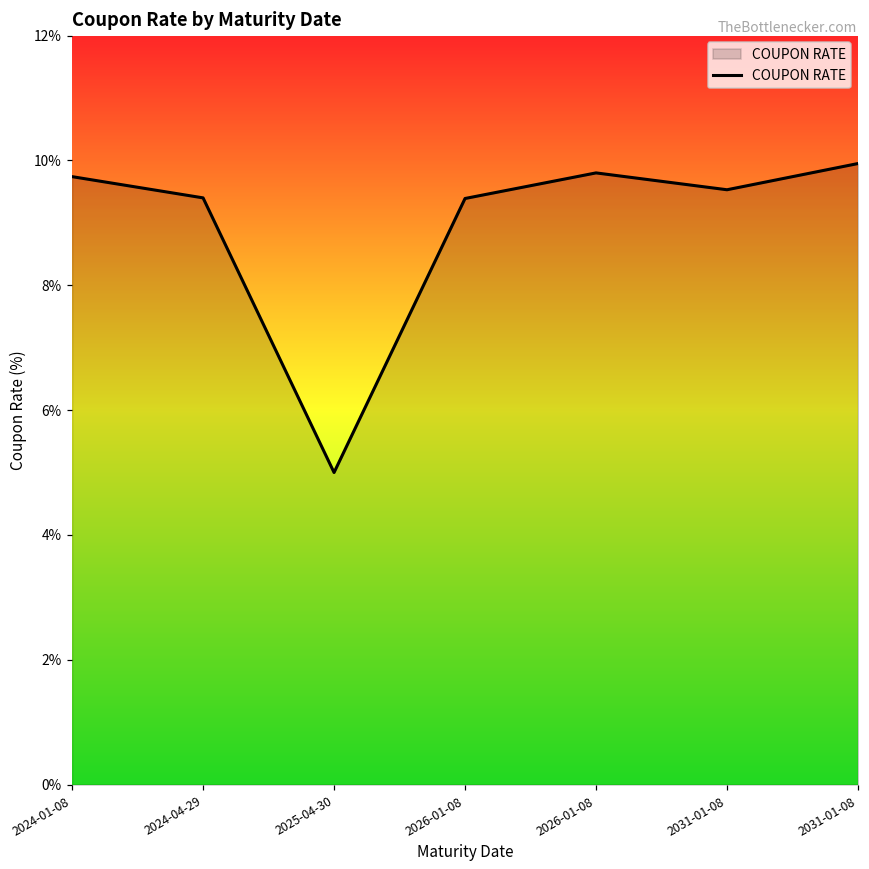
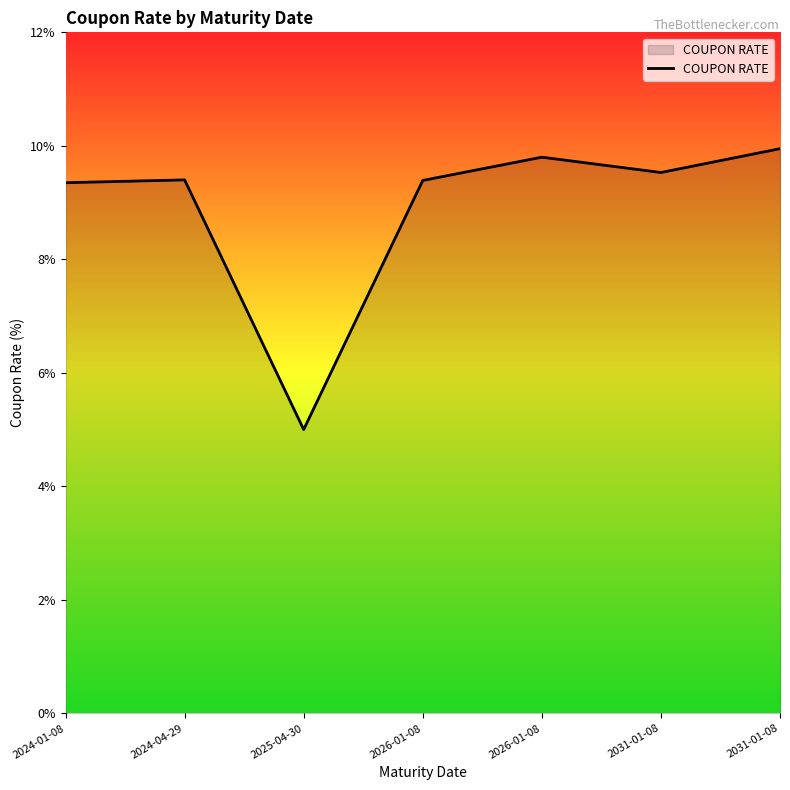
  {
-   "2024-01-08": "9.7%",
+   "2024-01-08": "9.4%",
    "2024-04-29": "9.4%",
    "2025-04-30": "5.0%"
  }
